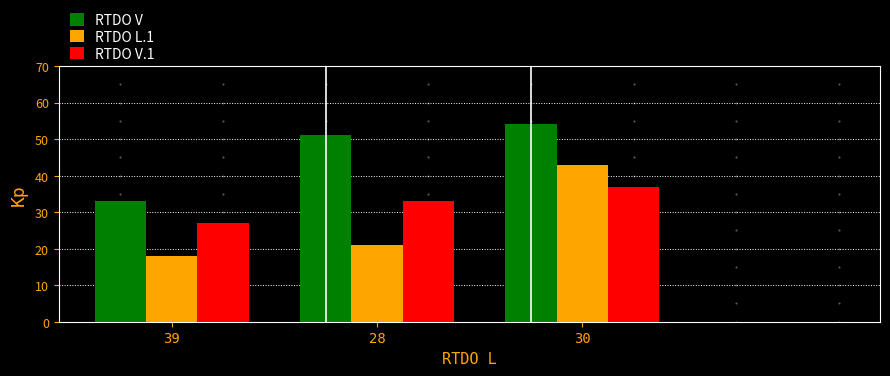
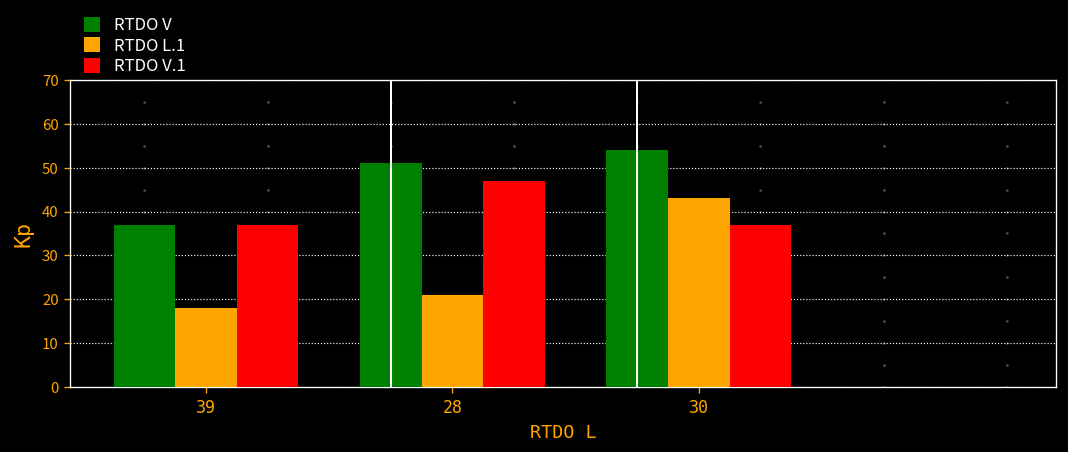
  {
    "RTDO V": {
-     "39": 33,
+     "39": 37,
      "28": 51,
      "30": 54
    },
    "RTDO L.1": {
      "39": 18,
      "28": 21,
      "30": 43
    },
    "RTDO V.1": {
-     "39": 27,
-     "28": 33,
+     "39": 37,
+     "28": 47,
      "30": 37
    }
  }
